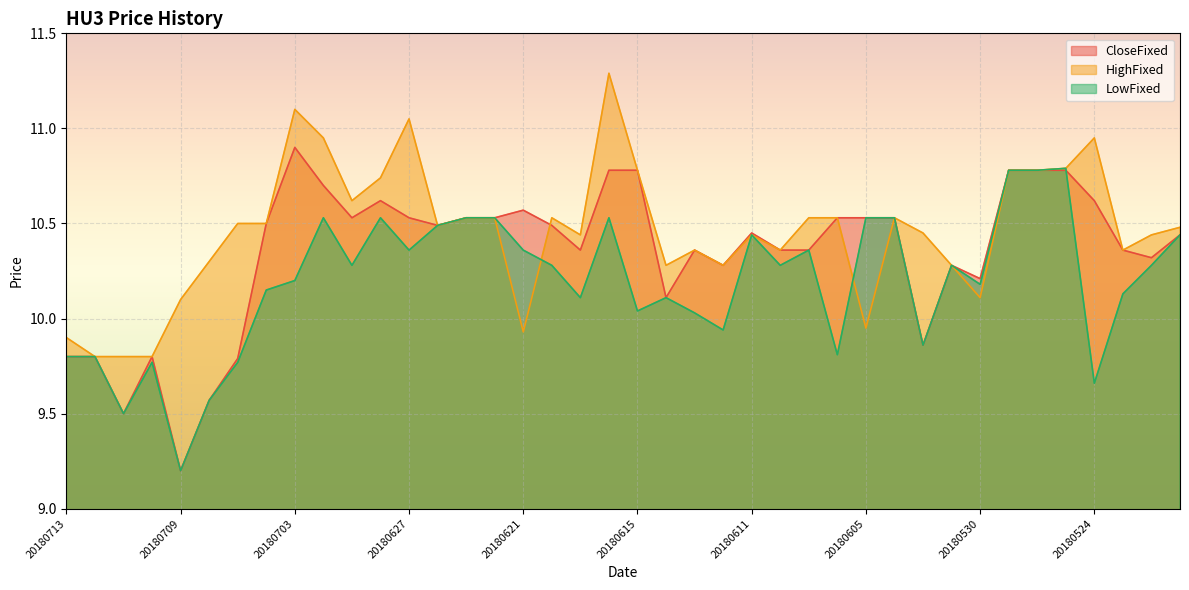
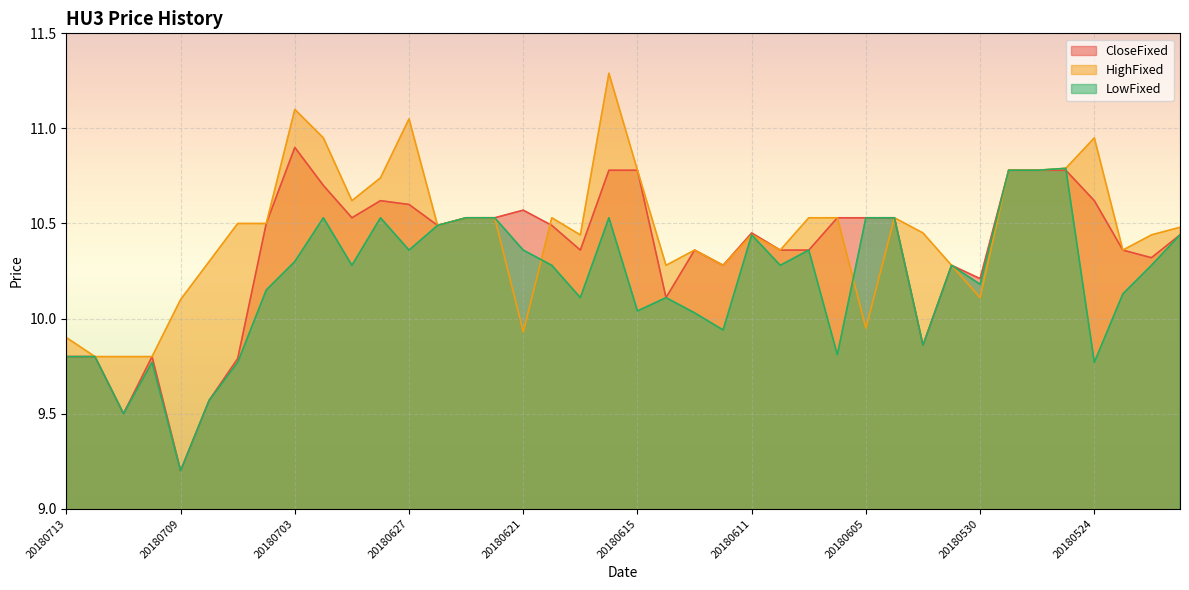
  {
    "CloseFixed": {
      "20180703": 10.90,
-     "20180627": 10.53,
+     "20180627": 10.60,
      "20180621": 10.57,
      "20180530": 10.21,
      "20180524": 10.62
    },
    "HighFixed": {
      "20180713": 9.90,
      "20180709": 10.10,
      "20180703": 11.10,
      "20180627": 11.05,
      "20180621": 9.93,
      "20180605": 9.95,
      "20180530": 10.11,
      "20180524": 10.95
    },
    "LowFixed": {
-     "20180703": 10.2,
+     "20180703": 10.3,
      "20180627": 10.36,
      "20180621": 10.36,
      "20180615": 10.04,
      "20180530": 10.18,
-     "20180524": 9.66
+     "20180524": 9.77
    }
  }
